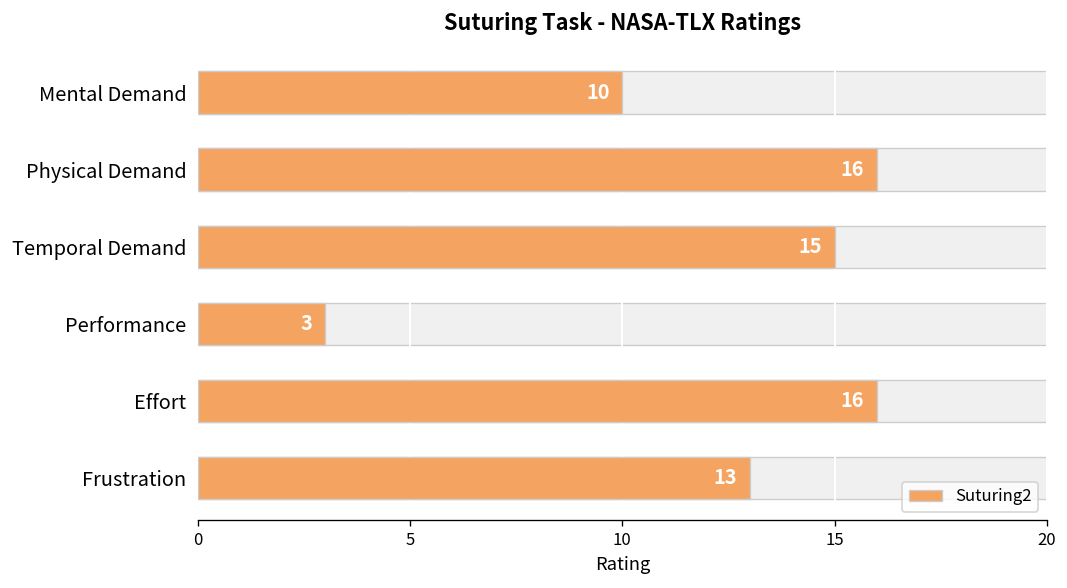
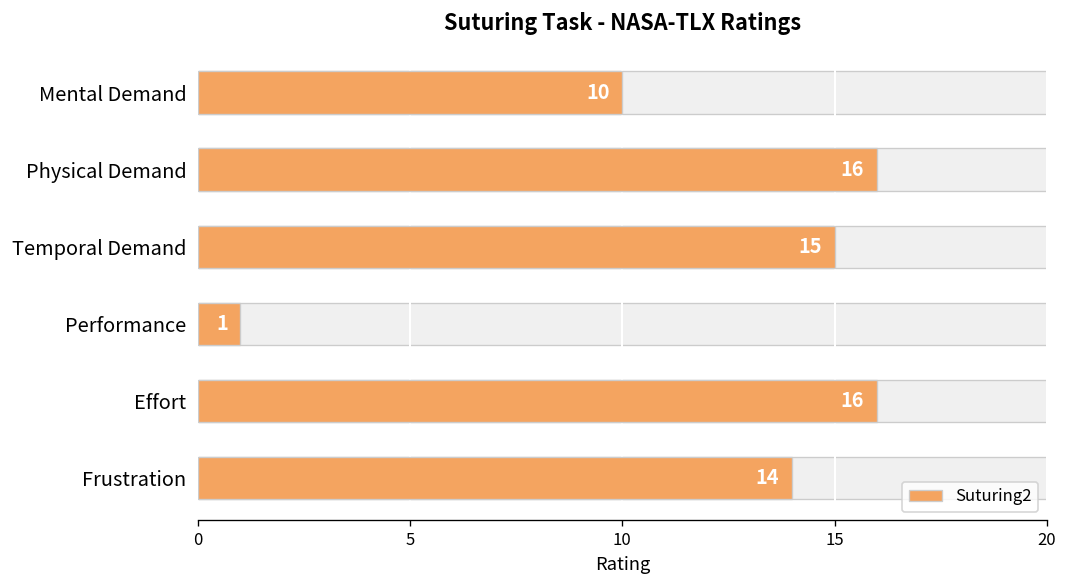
  {
    "Suturing2": {
-     "Performance": 3,
-     "Frustration": 13
+     "Performance": 1,
+     "Frustration": 14
    }
  }
